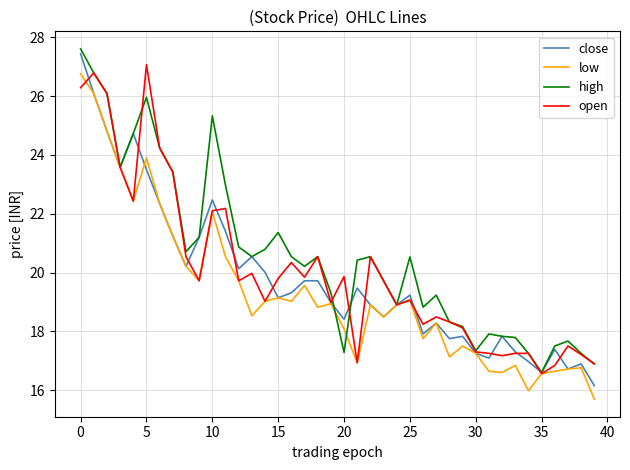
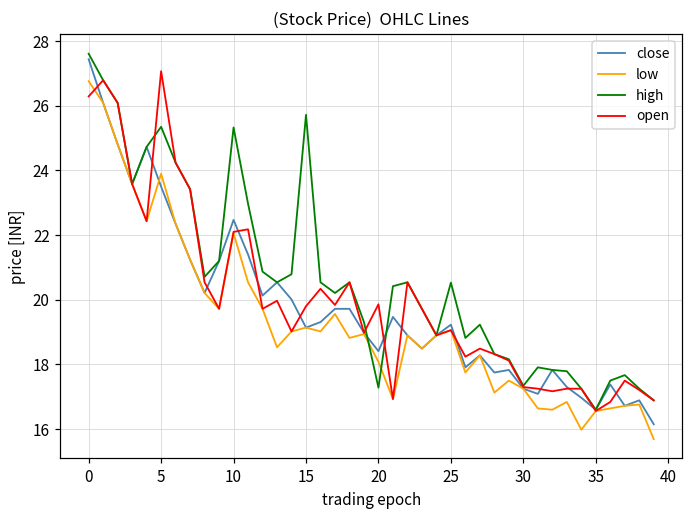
  {
    "close": {
      "0": 27.4,
      "5": 23.5,
      "10": 22.5,
      "20": 18.4,
      "25": 19.2
    },
    "low": {
      "0": 26.8,
      "5": 23.9,
      "20": 18.1
    },
    "high": {
      "0": 27.6,
-     "5": 26.0,
+     "5": 25.4,
      "10": 25.3,
-     "15": 21.4,
+     "15": 25.7,
      "20": 17.3,
      "25": 20.5
    },
    "open": {
      "0": 26.3,
      "5": 27.1,
      "15": 19.8,
      "20": 19.9
    }
  }
